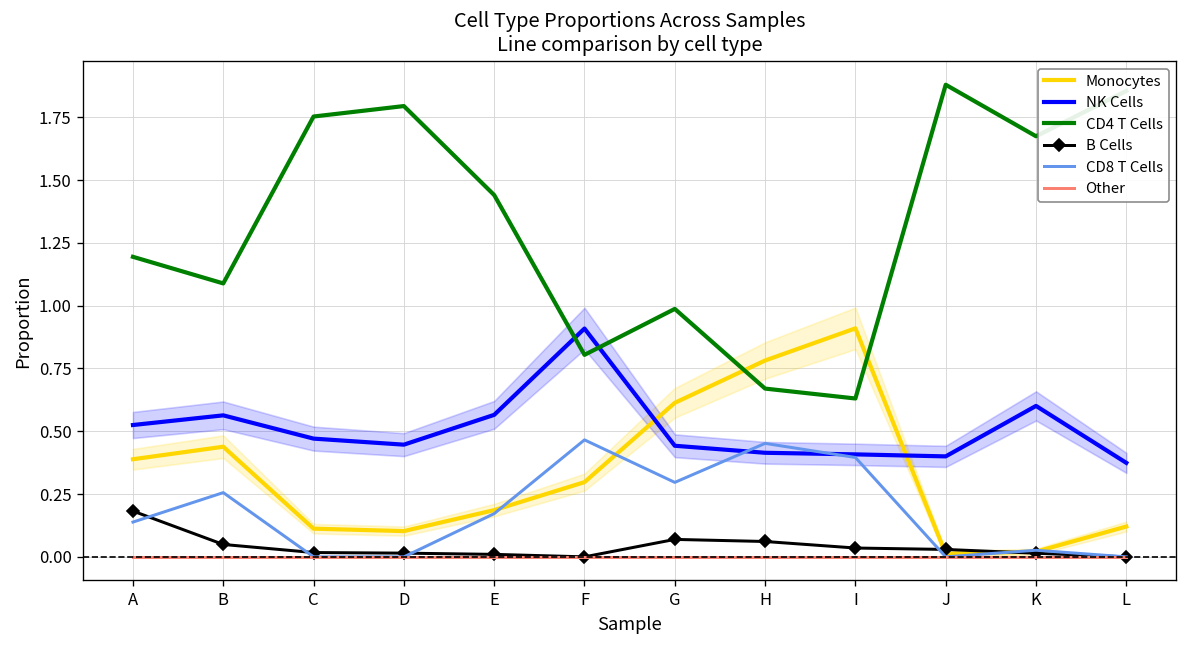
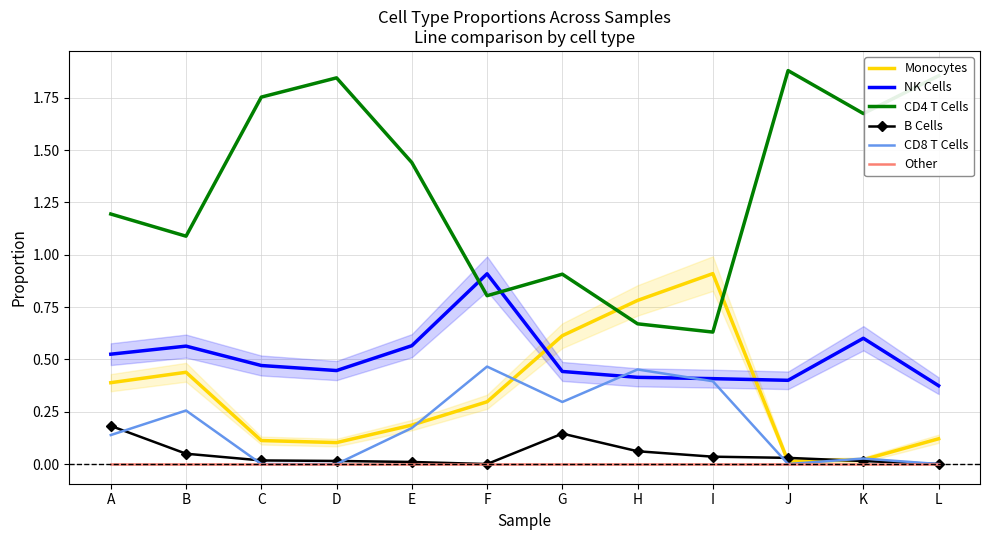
  {
    "CD4 T Cells": {
      "A": 1.19,
      "B": 1.09,
      "C": 1.75,
-     "D": 1.79,
+     "D": 1.84,
      "E": 1.44,
      "F": 0.80,
-     "G": 0.99,
+     "G": 0.91,
      "H": 0.67,
      "I": 0.63,
      "J": 1.88,
      "K": 1.67
    },
    "B Cells": {
      "A": 0.18,
      "B": 0.05,
      "C": 0.02,
      "D": 0.01,
-     "G": 0.07,
+     "G": 0.15,
      "H": 0.06,
      "I": 0.04
    },
    "CD8 T Cells": {
      "A": 0.14,
      "B": 0.26,
      "E": 0.17,
      "F": 0.47,
      "G": 0.30,
      "I": 0.40
    },
    "Other": {
      "A": 0.00,
      "B": 0.00,
      "G": 0.00,
      "H": 0.00,
      "I": 0.00,
      "K": 0.00
    }
  }
